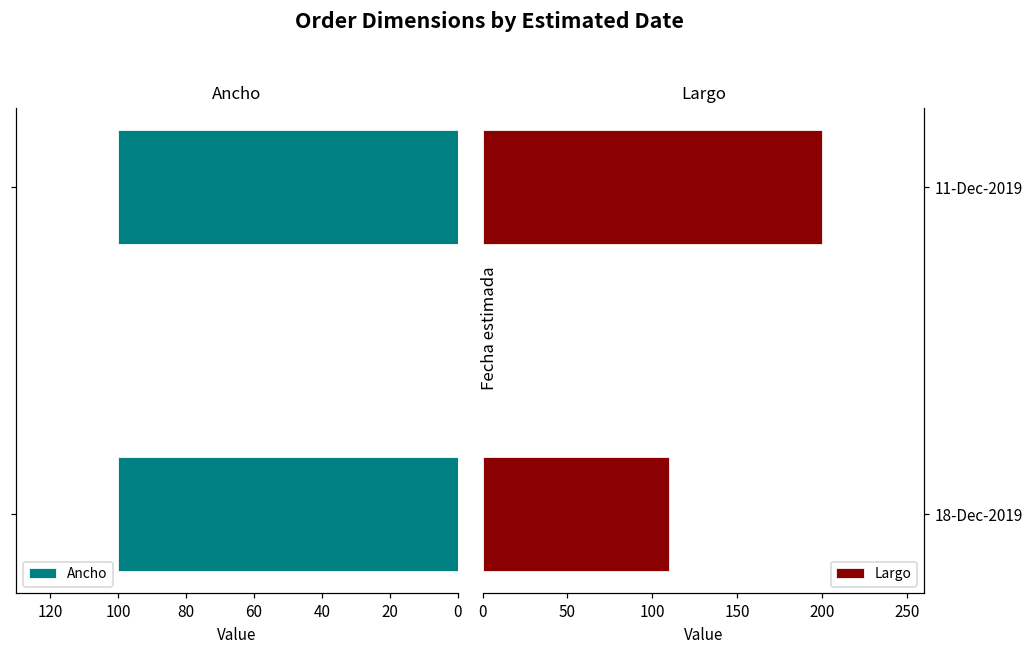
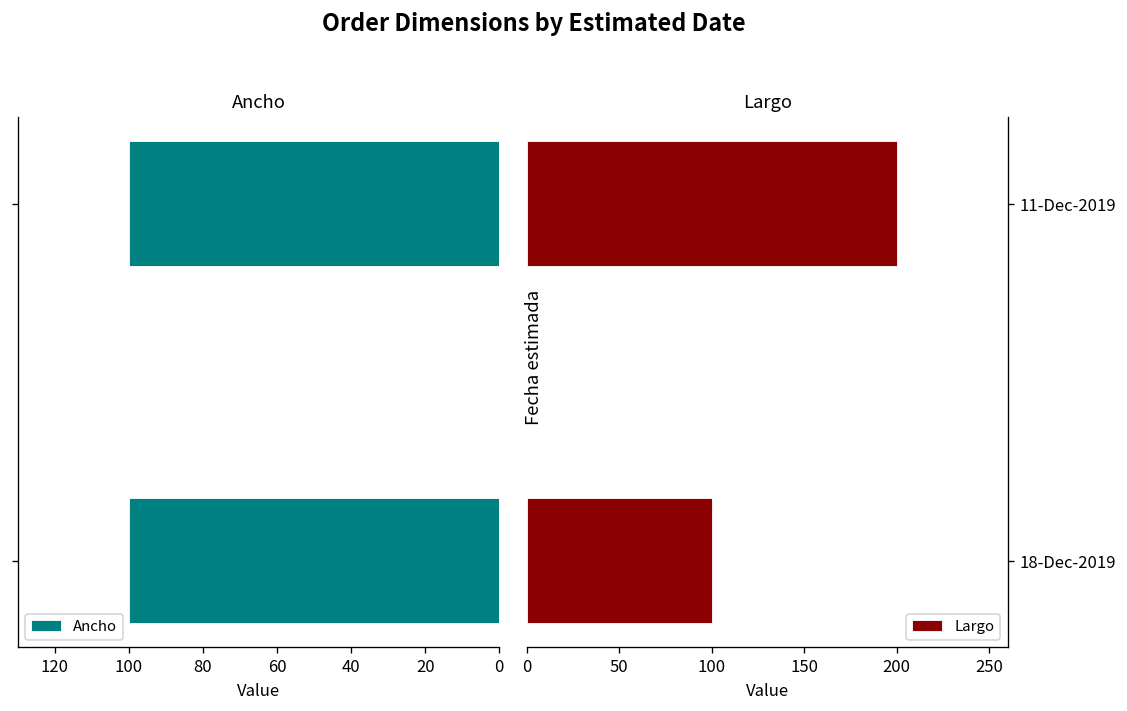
  {
    "Largo": {
      "11-Dec-2019": 200,
-     "18-Dec-2019": 110
+     "18-Dec-2019": 100
    }
  }
